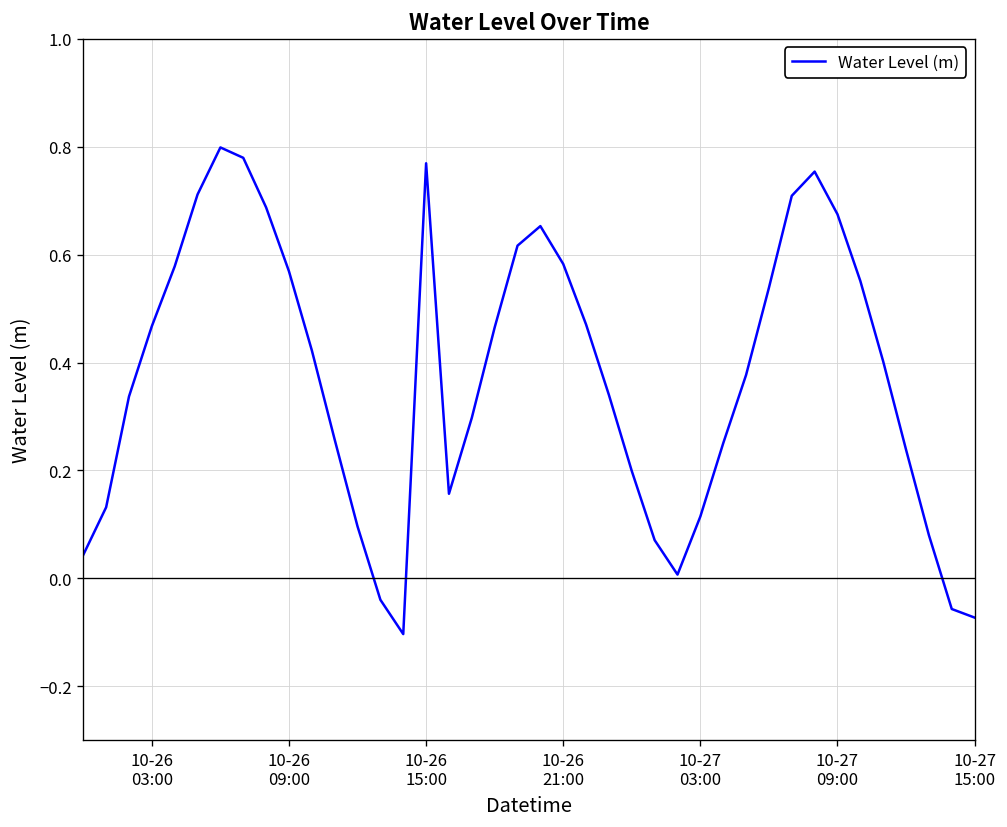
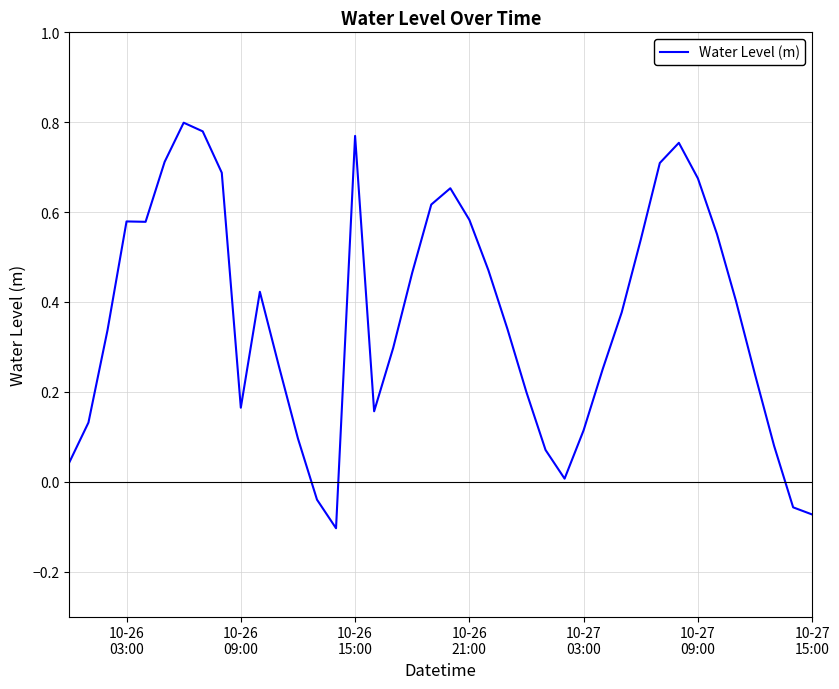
  {
-   "10-26 03:00": 0.47,
-   "10-26 09:00": 0.57,
+   "10-26 03:00": 0.58,
+   "10-26 09:00": 0.16,
    "10-26 15:00": 0.77,
    "10-26 21:00": 0.58,
    "10-27 03:00": 0.11,
    "10-27 09:00": 0.67,
    "10-27 15:00": -0.07
  }
